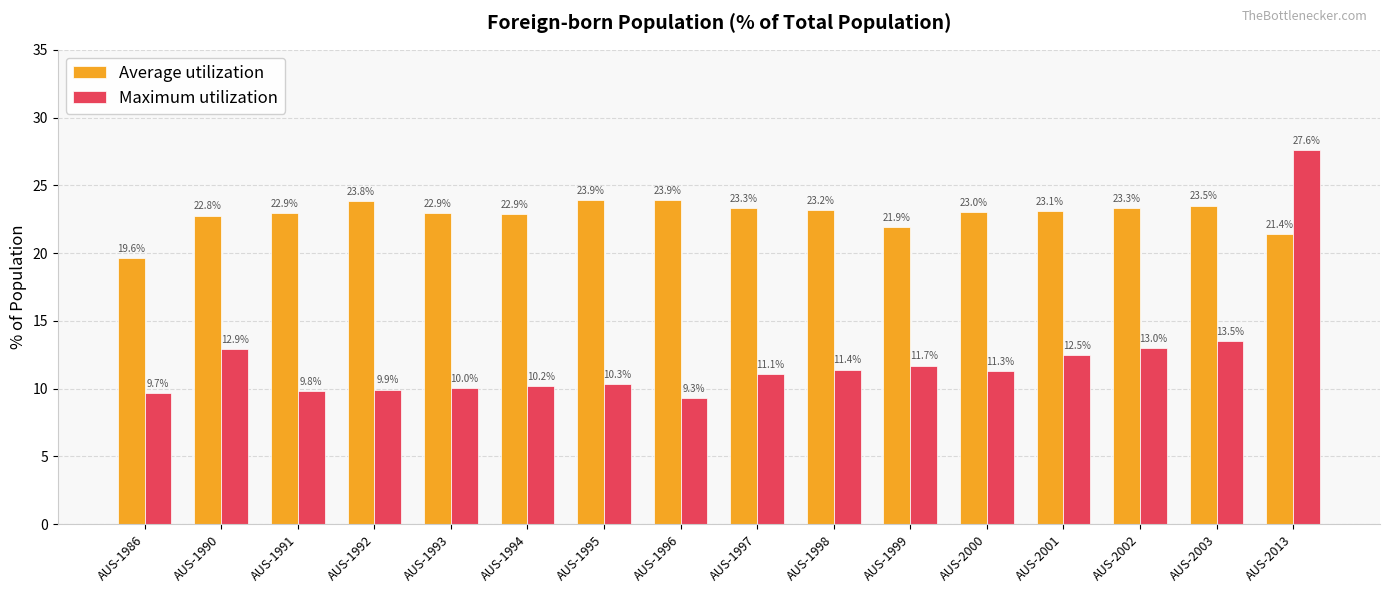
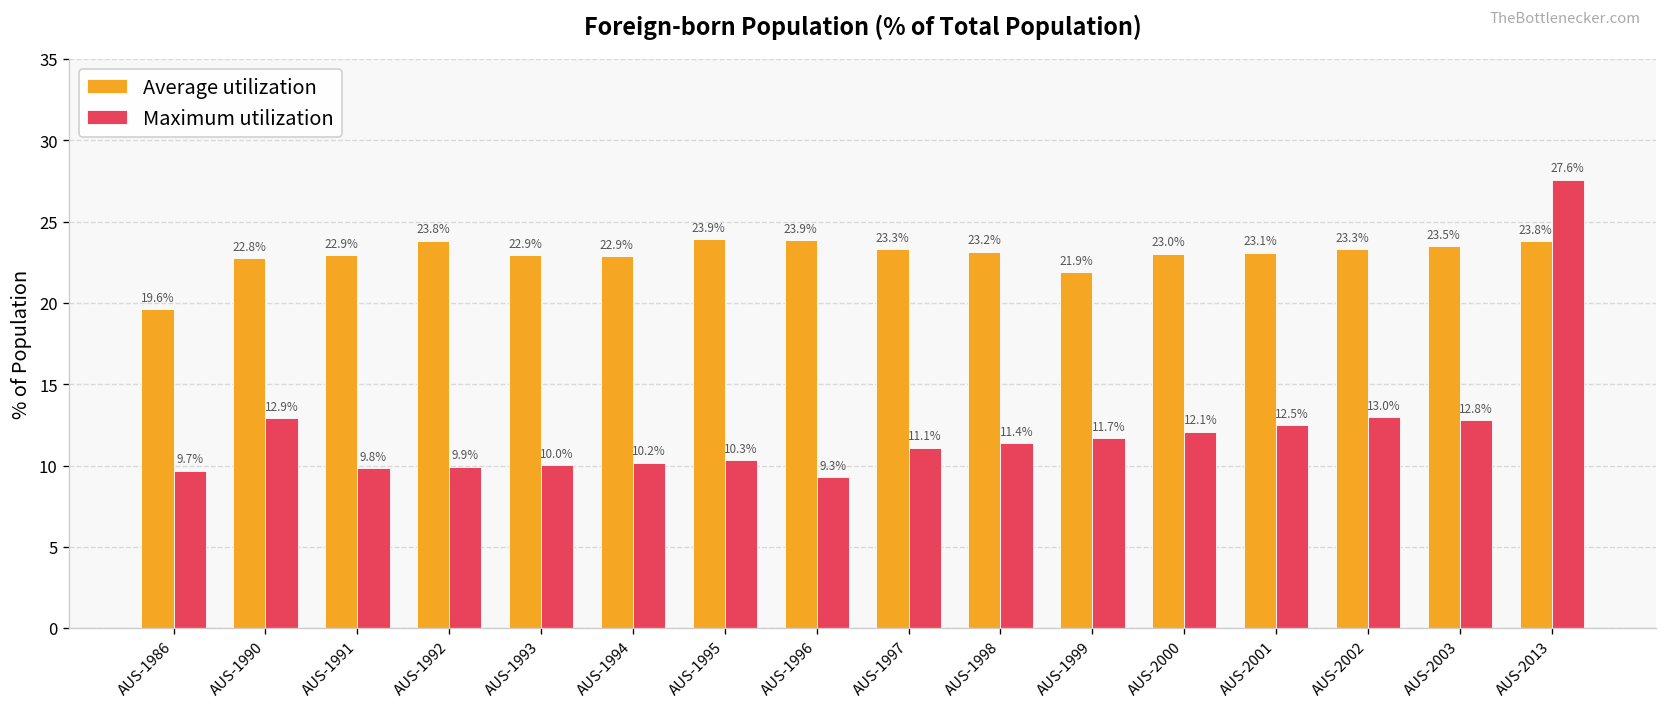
  {
    "Average utilization": {
      "AUS-1986": "19.6%",
      "AUS-1990": "22.8%",
      "AUS-1991": "22.9%",
      "AUS-1992": "23.8%",
      "AUS-1993": "22.9%",
      "AUS-1994": "22.9%",
      "AUS-1995": "23.9%",
      "AUS-1996": "23.9%",
      "AUS-1997": "23.3%",
      "AUS-1998": "23.2%",
      "AUS-1999": "21.9%",
      "AUS-2000": "23.0%",
      "AUS-2001": "23.1%",
      "AUS-2002": "23.3%",
      "AUS-2003": "23.5%",
-     "AUS-2013": "21.4%"
+     "AUS-2013": "23.8%"
    },
    "Maximum utilization": {
      "AUS-1986": "9.7%",
      "AUS-1990": "12.9%",
      "AUS-1991": "9.8%",
      "AUS-1992": "9.9%",
      "AUS-1993": "10.0%",
      "AUS-1994": "10.2%",
      "AUS-1995": "10.3%",
      "AUS-1996": "9.3%",
      "AUS-1997": "11.1%",
      "AUS-1998": "11.4%",
      "AUS-1999": "11.7%",
-     "AUS-2000": "11.3%",
+     "AUS-2000": "12.1%",
      "AUS-2001": "12.5%",
      "AUS-2002": "13.0%",
-     "AUS-2003": "13.5%",
+     "AUS-2003": "12.8%",
      "AUS-2013": "27.6%"
    }
  }
